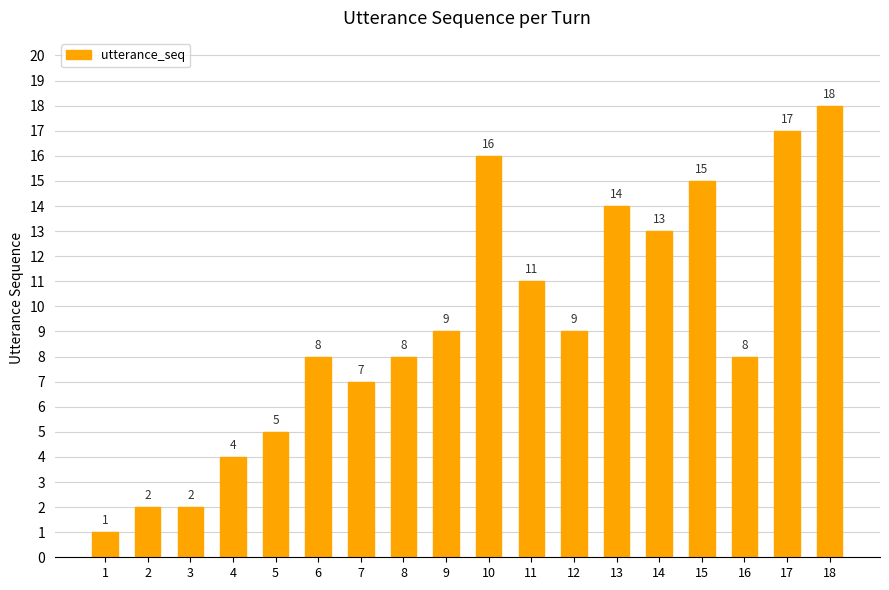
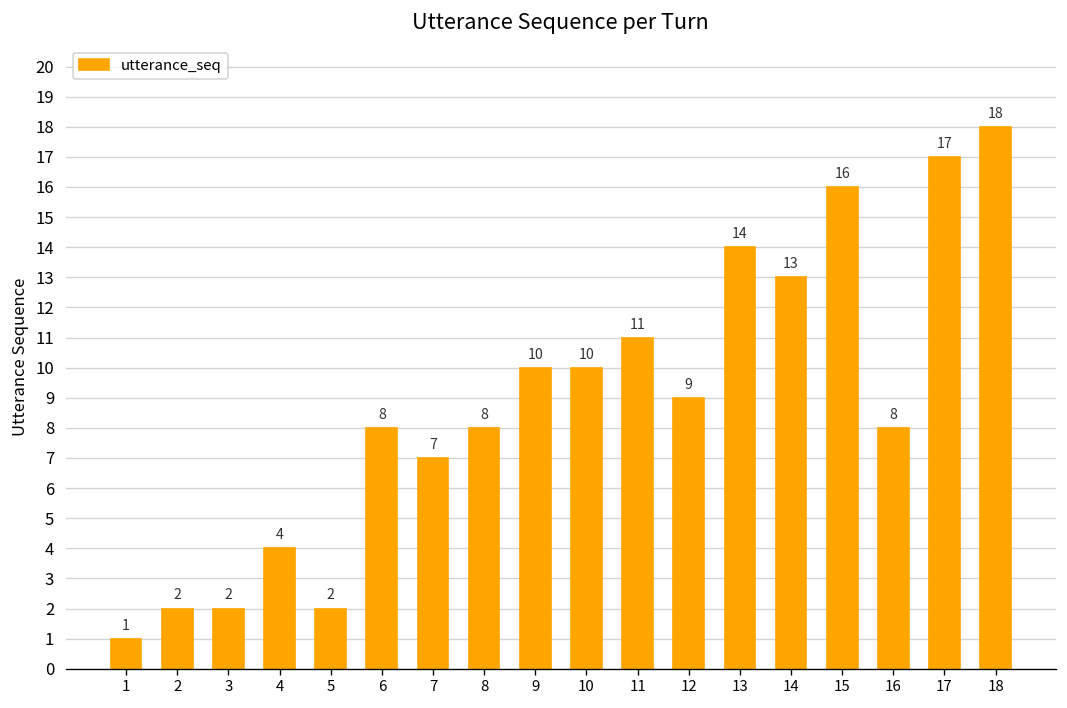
  {
    "1": 1,
    "2": 2,
    "3": 2,
    "4": 4,
-   "5": 5,
+   "5": 2,
    "6": 8,
    "7": 7,
    "8": 8,
-   "9": 9,
-   "10": 16,
+   "9": 10,
+   "10": 10,
    "11": 11,
    "12": 9,
    "13": 14,
    "14": 13,
-   "15": 15,
+   "15": 16,
    "16": 8,
    "17": 17,
    "18": 18
  }
